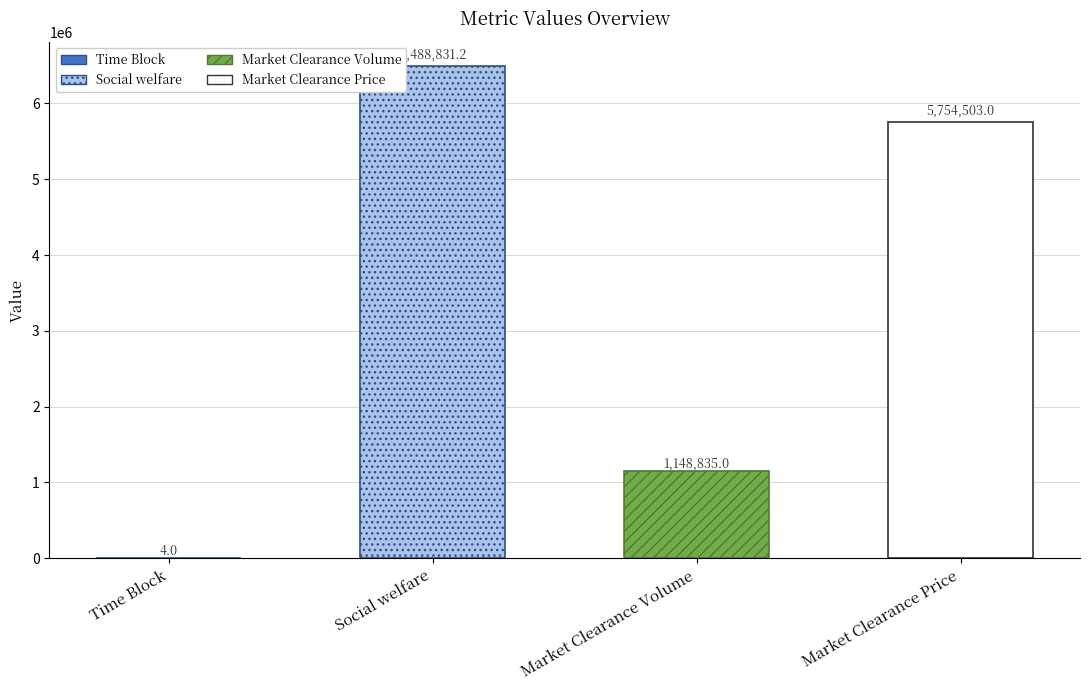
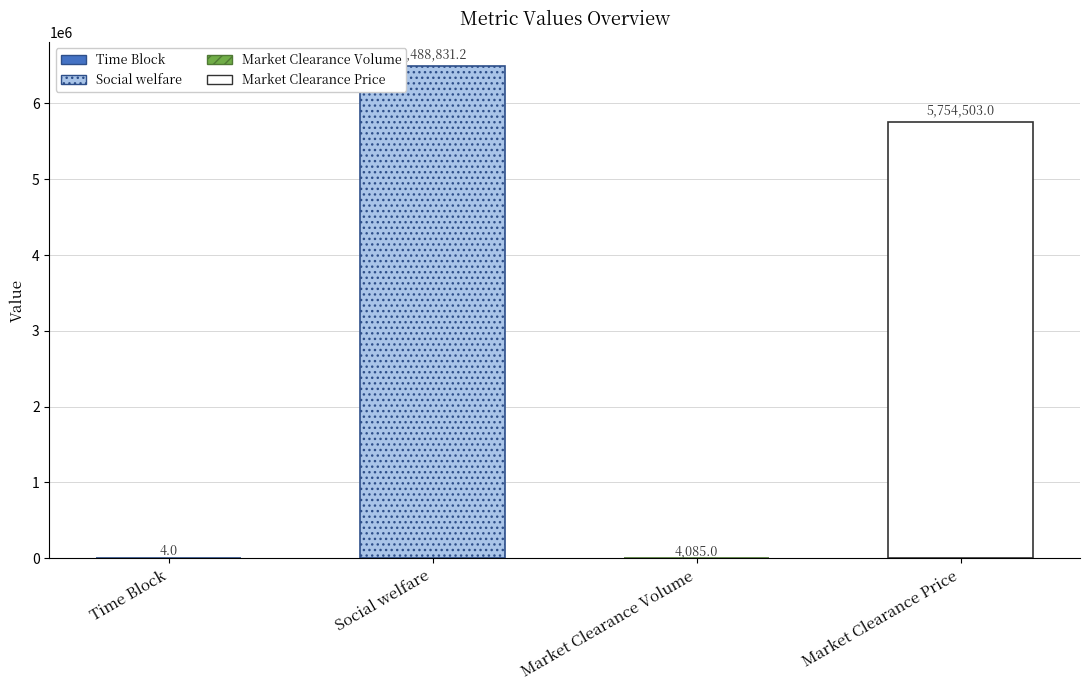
  {
    "Time Block": "4.0",
-   "Market Clearance Volume": "1,148,835.0",
+   "Market Clearance Volume": "4,085.0",
    "Market Clearance Price": "5,754,503.0"
  }
